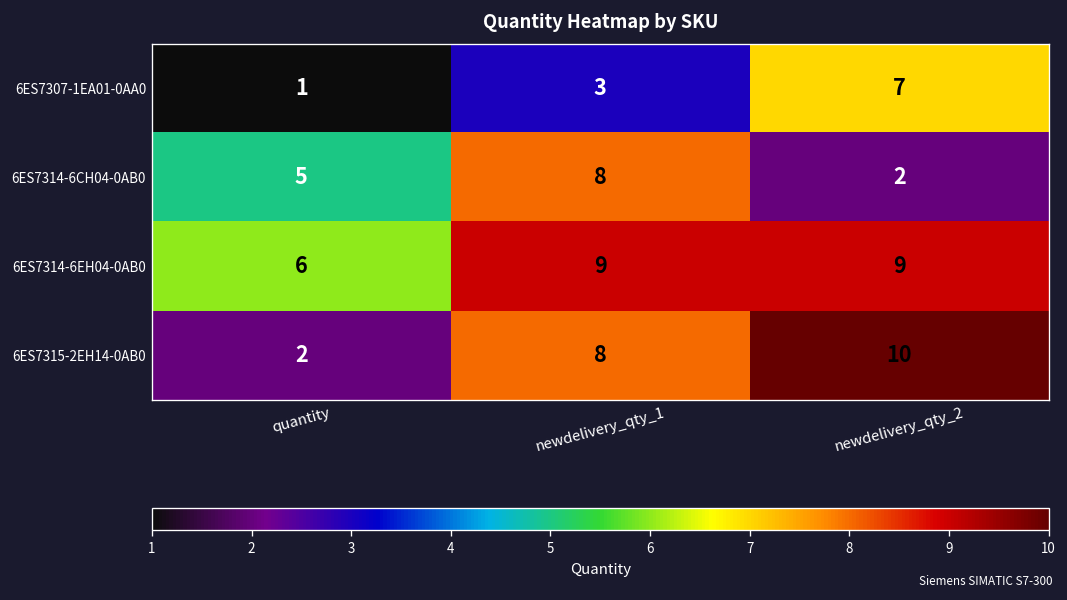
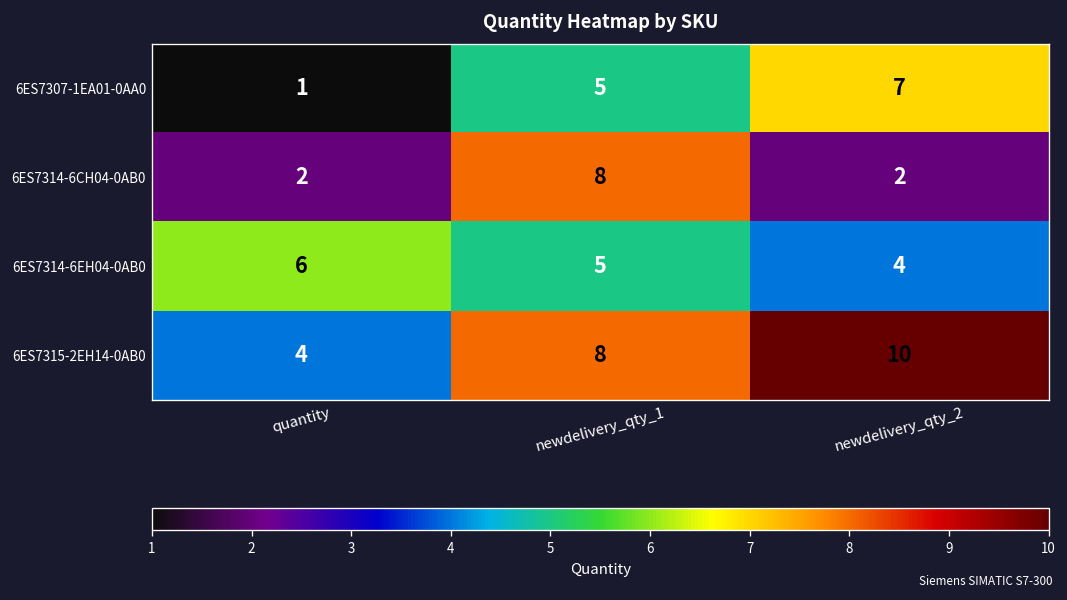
  {
    "6ES7307-1EA01-0AA0": {
      "quantity": 1,
-     "newdelivery_qty_1": 3,
+     "newdelivery_qty_1": 5,
      "newdelivery_qty_2": 7
    },
    "6ES7314-6CH04-0AB0": {
-     "quantity": 5,
+     "quantity": 2,
      "newdelivery_qty_1": 8,
      "newdelivery_qty_2": 2
    },
    "6ES7314-6EH04-0AB0": {
      "quantity": 6,
-     "newdelivery_qty_1": 9,
-     "newdelivery_qty_2": 9
+     "newdelivery_qty_1": 5,
+     "newdelivery_qty_2": 4
    },
    "6ES7315-2EH14-0AB0": {
-     "quantity": 2,
+     "quantity": 4,
      "newdelivery_qty_1": 8,
      "newdelivery_qty_2": 10
    }
  }
